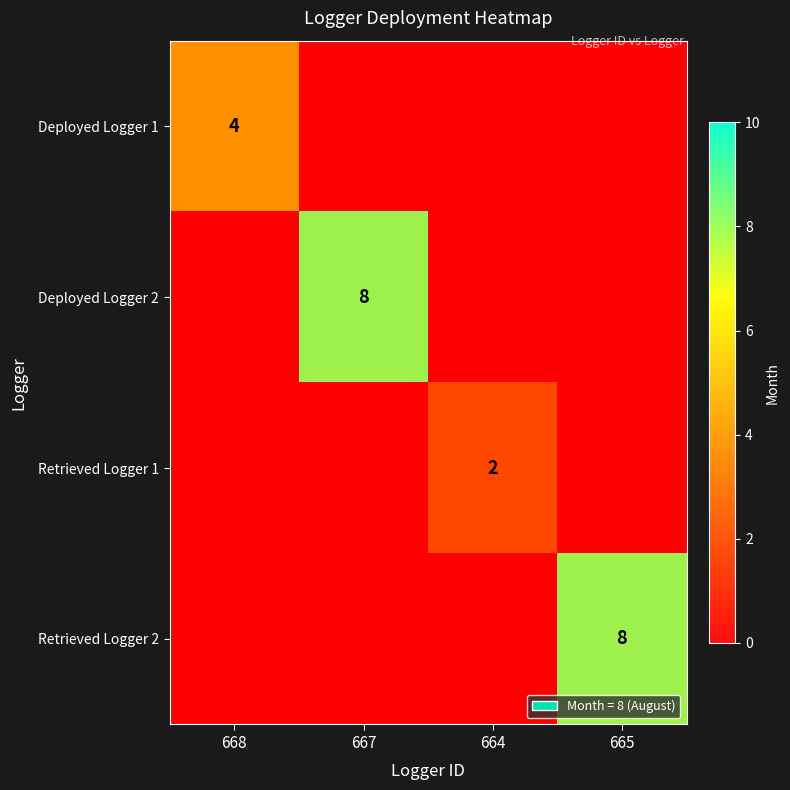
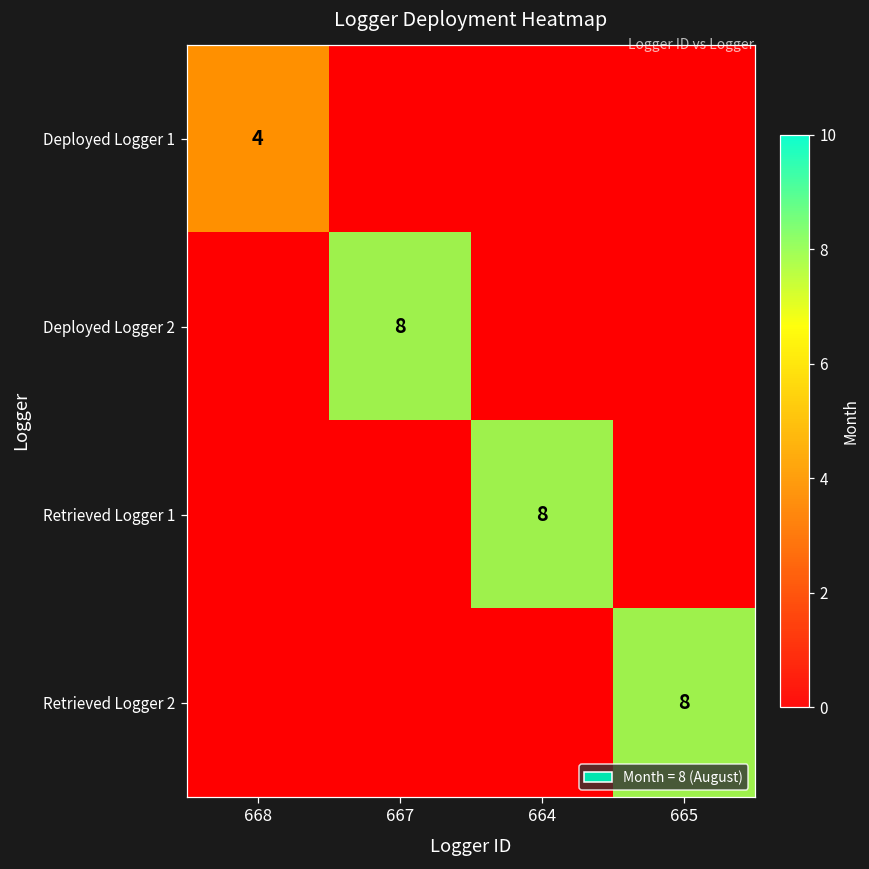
  {
    "Deployed Logger 1": {
      "668": 4
    },
    "Deployed Logger 2": {
      "667": 8
    },
    "Retrieved Logger 1": {
-     "664": 2
+     "664": 8
    },
    "Retrieved Logger 2": {
      "665": 8
    }
  }
